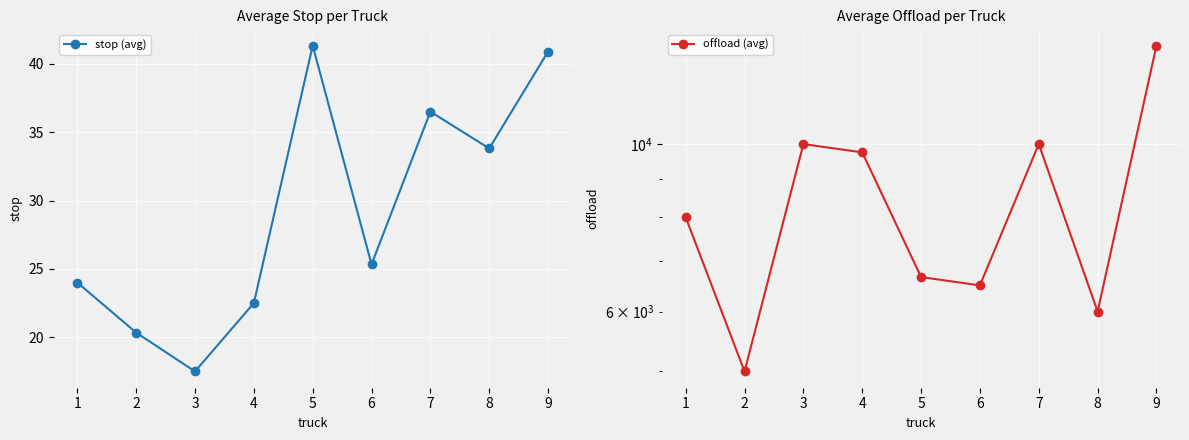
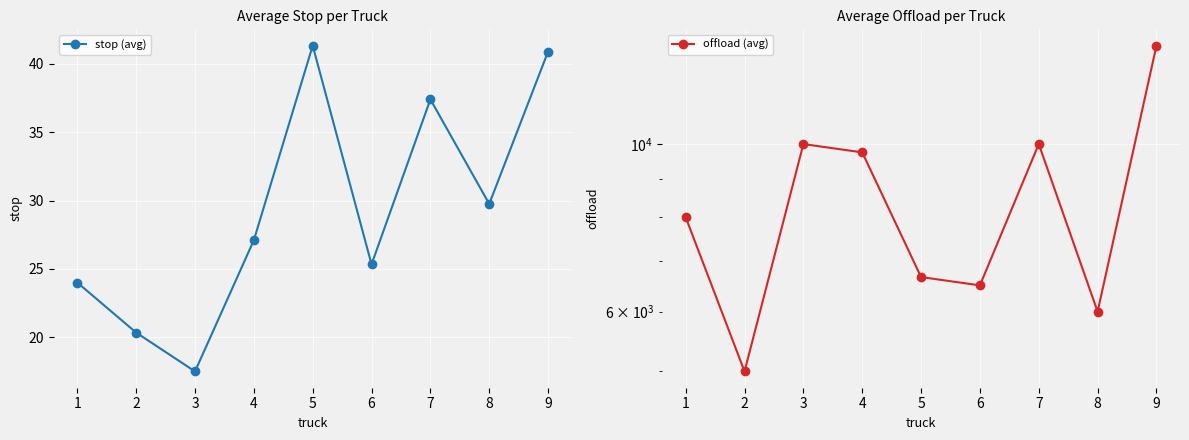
  {
    "Average Stop per Truck": {
      "1": 24.0,
      "2": 20.3,
      "3": 17.5,
-     "4": 22.5,
+     "4": 27.1,
      "5": 41.3,
      "6": 25.3,
-     "7": 36.5,
-     "8": 33.8,
+     "7": 37.4,
+     "8": 29.8,
      "9": 40.9
    }
  }
